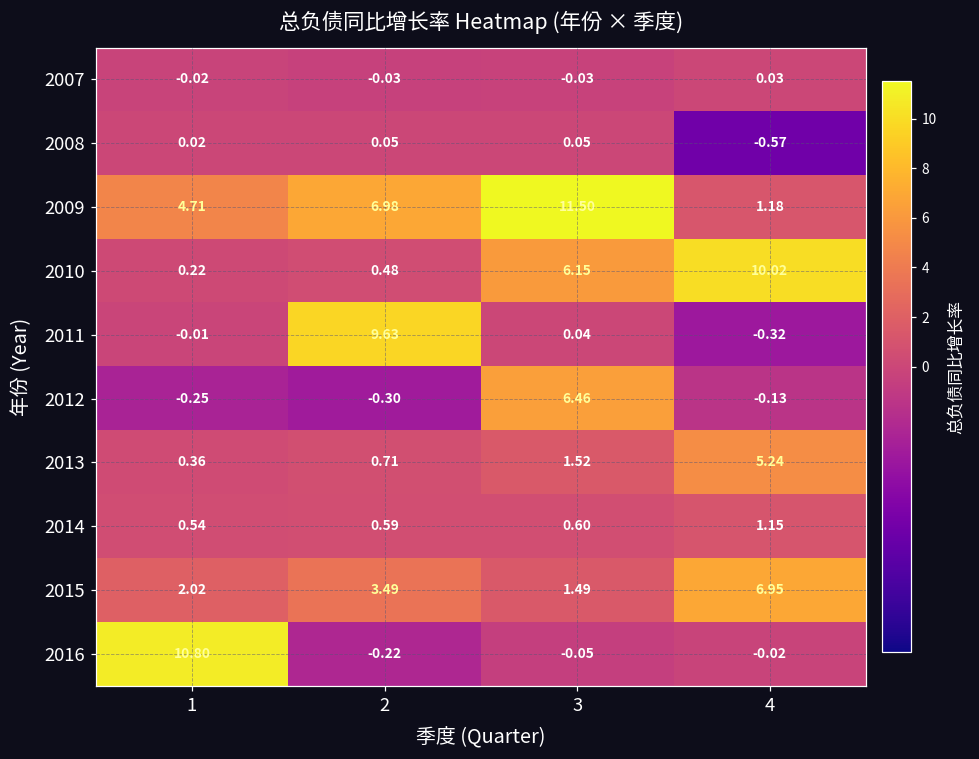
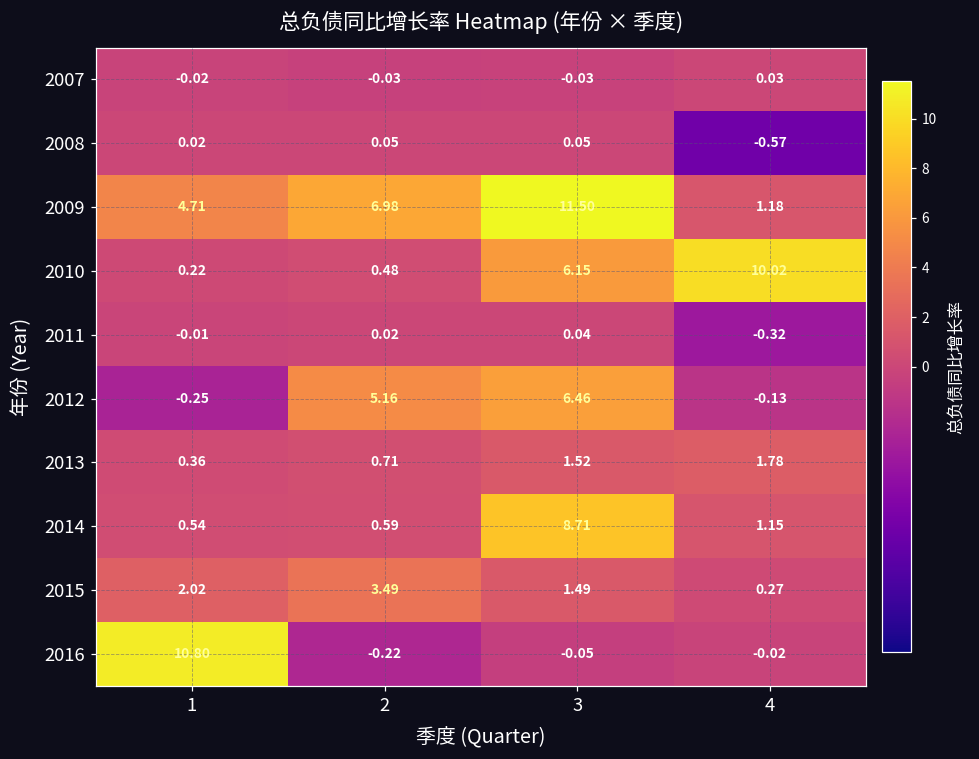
  {
    "2007": {
      "1": -0.02,
      "2": -0.03,
      "3": -0.03,
      "4": 0.03
    },
    "2008": {
      "1": 0.02,
      "2": 0.05,
      "3": 0.05,
      "4": -0.57
    },
    "2009": {
      "1": 4.71,
      "2": 6.98,
      "3": 11.50,
      "4": 1.18
    },
    "2010": {
      "1": 0.22,
      "2": 0.48,
      "3": 6.15,
      "4": 10.02
    },
    "2011": {
      "1": -0.01,
-     "2": 9.63,
+     "2": 0.02,
      "3": 0.04,
      "4": -0.32
    },
    "2012": {
      "1": -0.25,
-     "2": -0.30,
+     "2": 5.16,
      "3": 6.46,
      "4": -0.13
    },
    "2013": {
      "1": 0.36,
      "2": 0.71,
      "3": 1.52,
-     "4": 5.24
+     "4": 1.78
    },
    "2014": {
      "1": 0.54,
      "2": 0.59,
-     "3": 0.60,
+     "3": 8.71,
      "4": 1.15
    },
    "2015": {
      "1": 2.02,
      "2": 3.49,
      "3": 1.49,
-     "4": 6.95
+     "4": 0.27
    },
    "2016": {
      "1": 10.80,
      "2": -0.22,
      "3": -0.05,
      "4": -0.02
    }
  }
